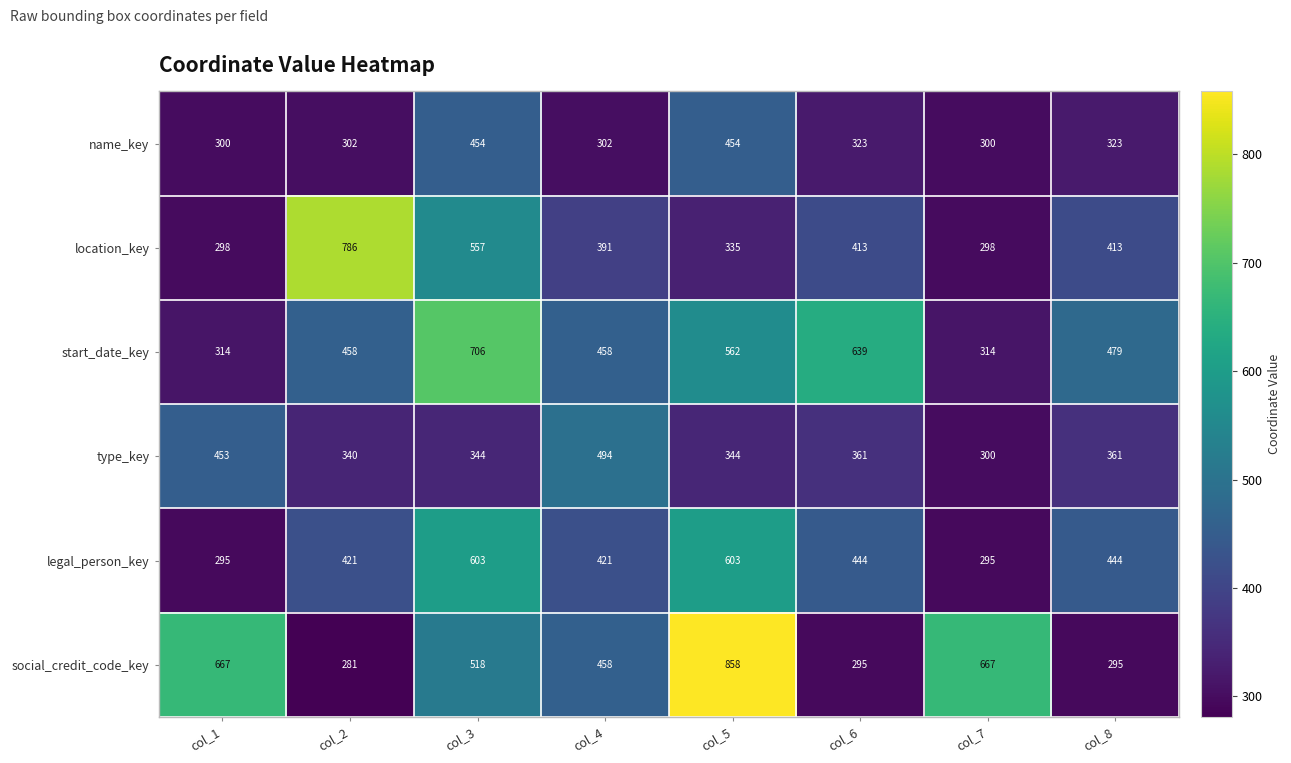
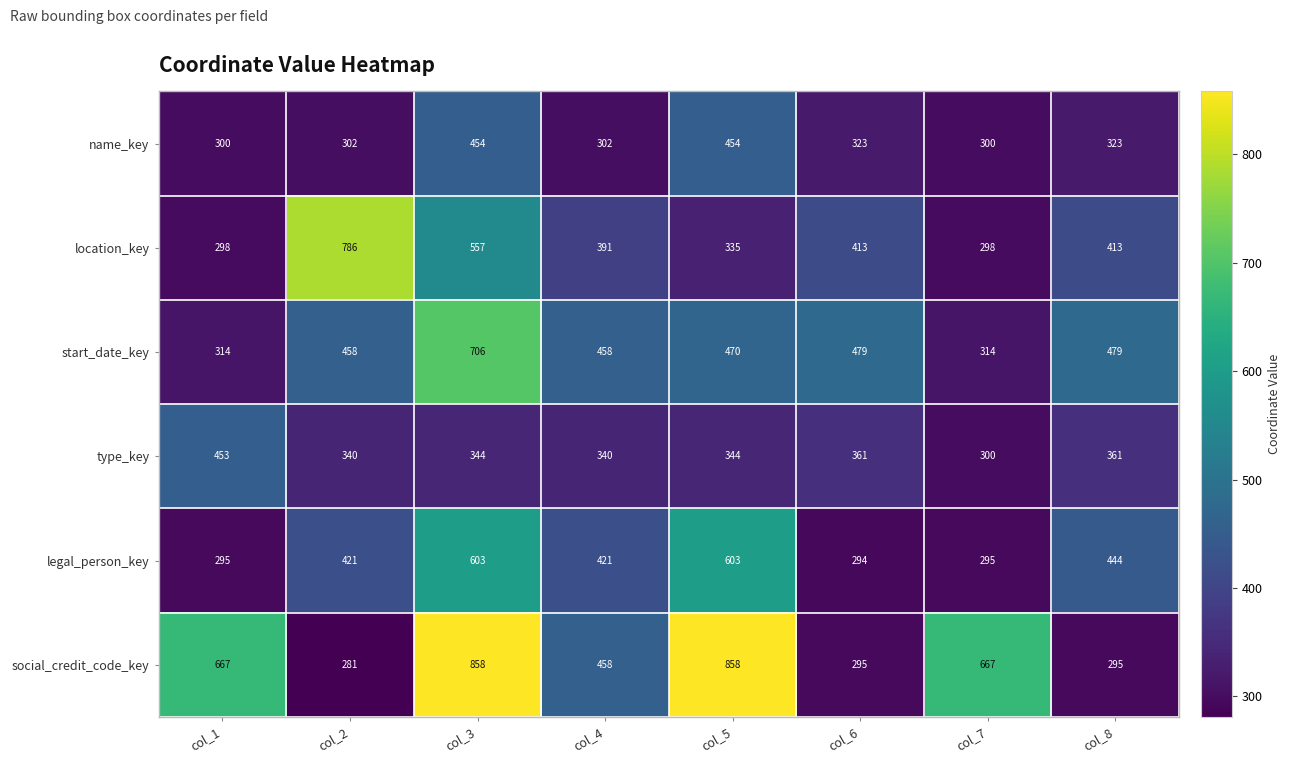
  {
    "name_key": {
      "col_1": 300,
      "col_2": 302,
      "col_3": 454,
      "col_4": 302,
      "col_5": 454,
      "col_6": 323,
      "col_7": 300,
      "col_8": 323
    },
    "location_key": {
      "col_1": 298,
      "col_2": 786,
      "col_3": 557,
      "col_4": 391,
      "col_5": 335,
      "col_6": 413,
      "col_7": 298,
      "col_8": 413
    },
    "start_date_key": {
      "col_1": 314,
      "col_2": 458,
      "col_3": 706,
      "col_4": 458,
-     "col_5": 562,
-     "col_6": 639,
+     "col_5": 470,
+     "col_6": 479,
      "col_7": 314,
      "col_8": 479
    },
    "type_key": {
      "col_1": 453,
      "col_2": 340,
      "col_3": 344,
-     "col_4": 494,
+     "col_4": 340,
      "col_5": 344,
      "col_6": 361,
      "col_7": 300,
      "col_8": 361
    },
    "legal_person_key": {
      "col_1": 295,
      "col_2": 421,
      "col_3": 603,
      "col_4": 421,
      "col_5": 603,
-     "col_6": 444,
+     "col_6": 294,
      "col_7": 295,
      "col_8": 444
    },
    "social_credit_code_key": {
      "col_1": 667,
      "col_2": 281,
-     "col_3": 518,
+     "col_3": 858,
      "col_4": 458,
      "col_5": 858,
      "col_6": 295,
      "col_7": 667,
      "col_8": 295
    }
  }
